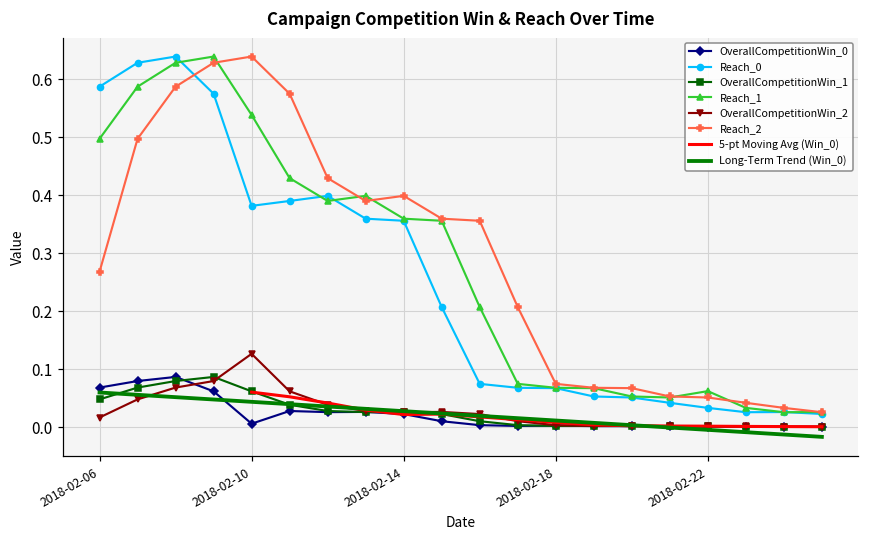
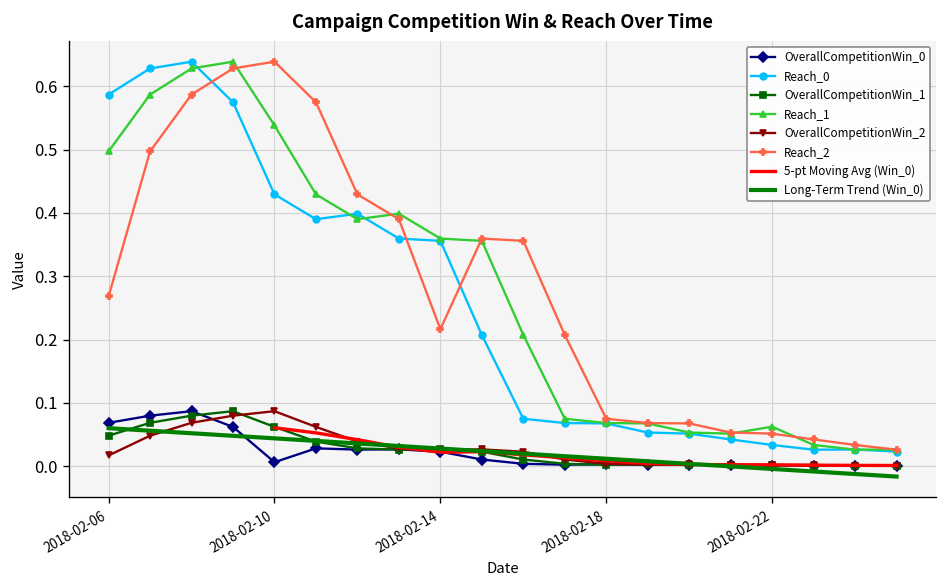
  {
    "OverallCompetitionWin_0": {
      "2018-02-06": 0.07,
      "2018-02-10": 0.01
    },
    "Reach_0": {
      "2018-02-06": 0.59,
-     "2018-02-10": 0.38,
+     "2018-02-10": 0.43,
      "2018-02-22": 0.03
    },
    "Reach_1": {
      "2018-02-06": 0.50,
      "2018-02-10": 0.54,
      "2018-02-22": 0.06
    },
    "OverallCompetitionWin_2": {
      "2018-02-06": 0.02,
-     "2018-02-10": 0.13
+     "2018-02-10": 0.09
    },
    "Reach_2": {
      "2018-02-06": 0.27,
      "2018-02-10": 0.64,
-     "2018-02-14": 0.40,
+     "2018-02-14": 0.22,
      "2018-02-18": 0.07,
      "2018-02-22": 0.05
    }
  }
